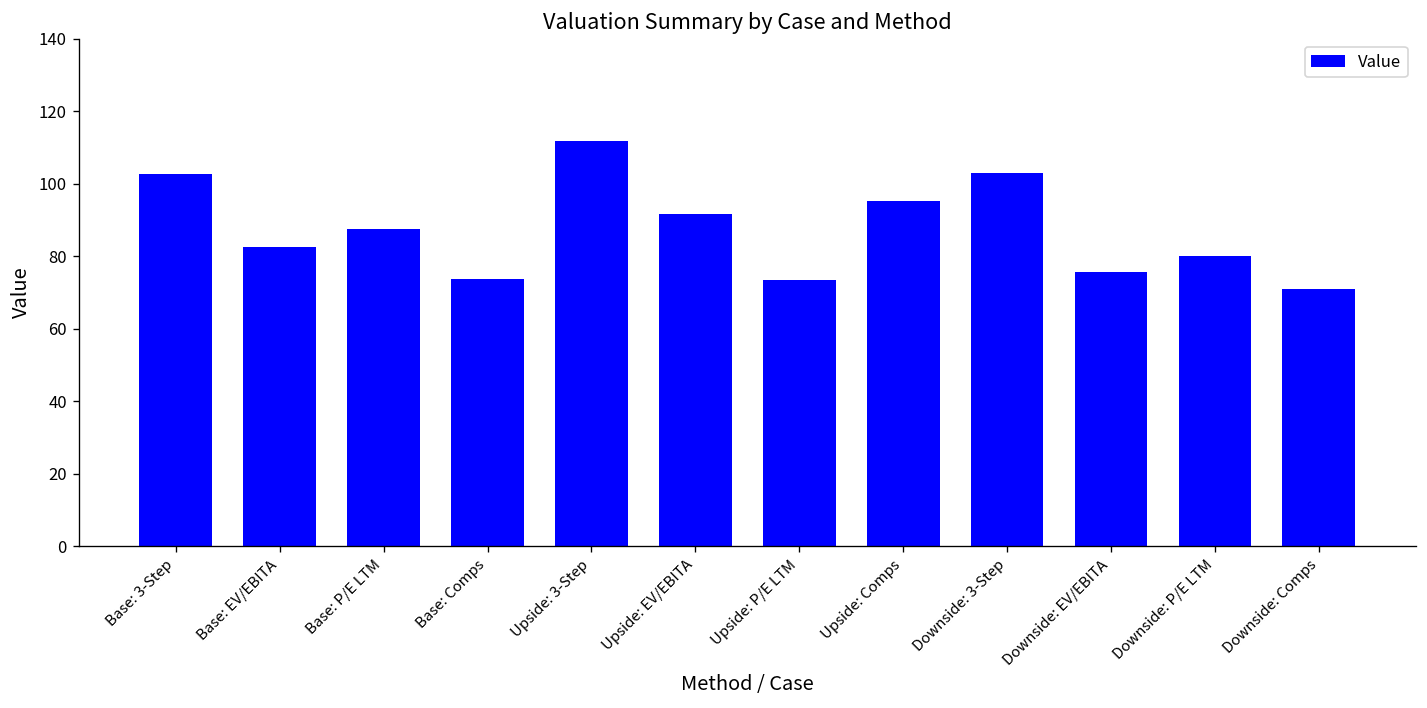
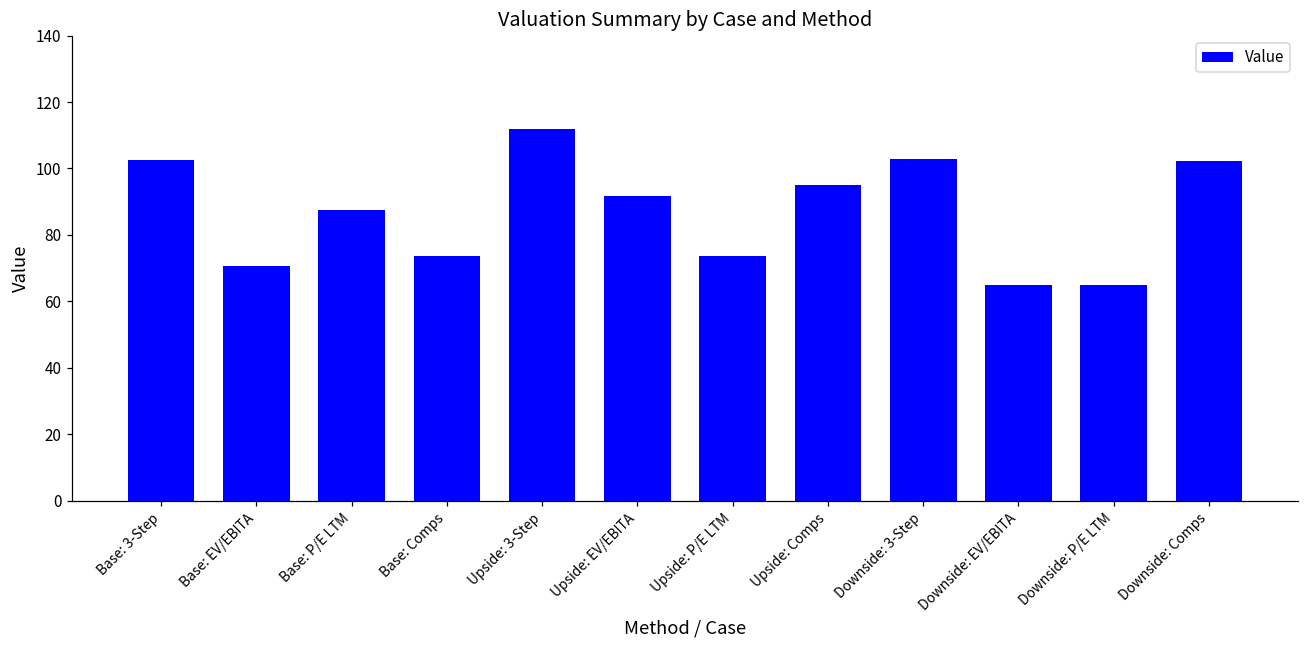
  {
    "Base: 3-Step": 103,
-   "Base: EV/EBITA": 83,
+   "Base: EV/EBITA": 71,
    "Base: P/E LTM": 88,
    "Base: Comps": 74,
    "Upside: 3-Step": 112,
    "Upside: EV/EBITA": 92,
    "Upside: P/E LTM": 74,
    "Upside: Comps": 95,
    "Downside: 3-Step": 103,
-   "Downside: EV/EBITA": 76,
-   "Downside: P/E LTM": 80,
-   "Downside: Comps": 71
+   "Downside: EV/EBITA": 65,
+   "Downside: P/E LTM": 65,
+   "Downside: Comps": 102
  }
